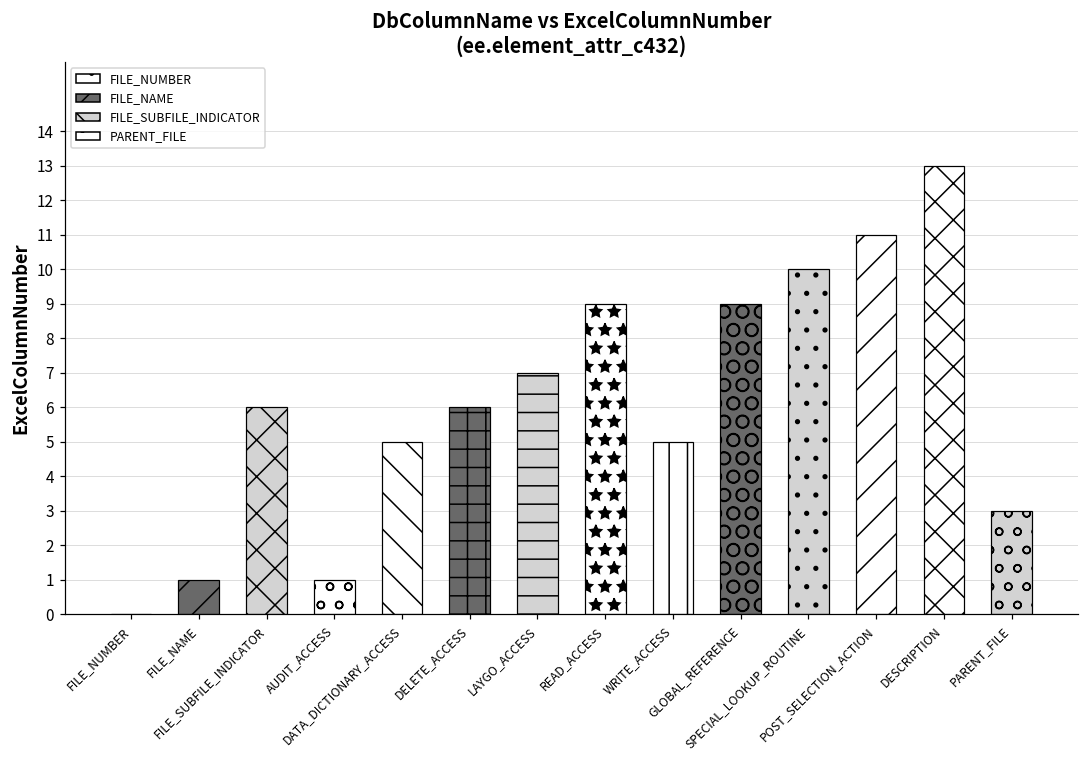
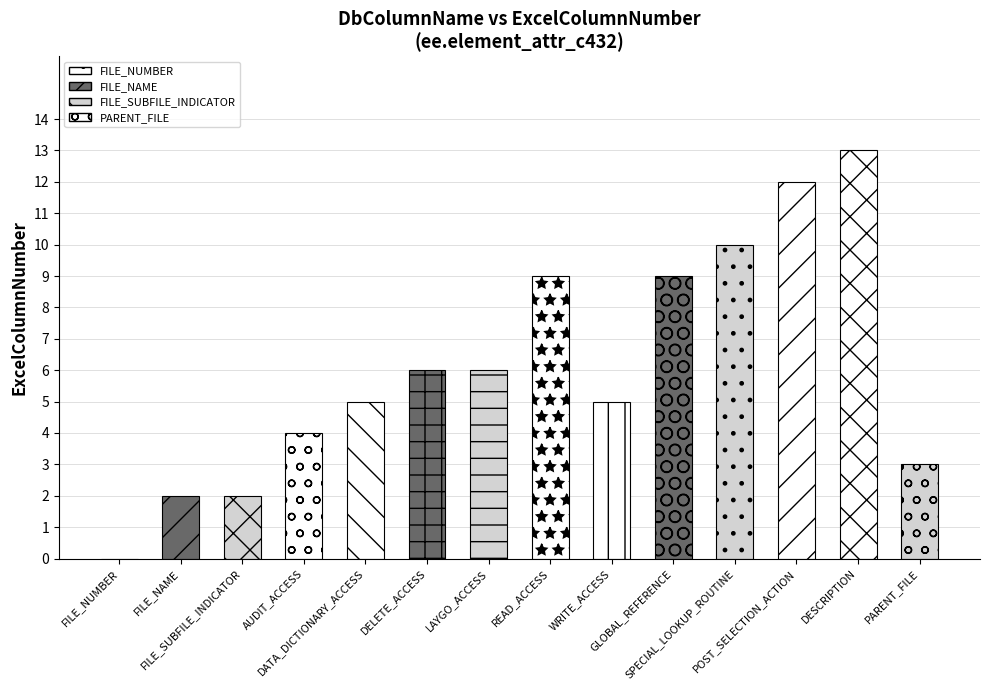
  {
    "FILE_NUMBER": 0,
-   "FILE_NAME": 1,
-   "FILE_SUBFILE_INDICATOR": 6,
-   "AUDIT_ACCESS": 1,
+   "FILE_NAME": 2,
+   "FILE_SUBFILE_INDICATOR": 2,
+   "AUDIT_ACCESS": 4,
    "DATA_DICTIONARY_ACCESS": 5,
    "DELETE_ACCESS": 6,
-   "LAYGO_ACCESS": 7,
+   "LAYGO_ACCESS": 6,
    "READ_ACCESS": 9,
    "WRITE_ACCESS": 5,
    "GLOBAL_REFERENCE": 9,
    "SPECIAL_LOOKUP_ROUTINE": 10,
-   "POST_SELECTION_ACTION": 11,
+   "POST_SELECTION_ACTION": 12,
    "DESCRIPTION": 13,
    "PARENT_FILE": 3
  }
